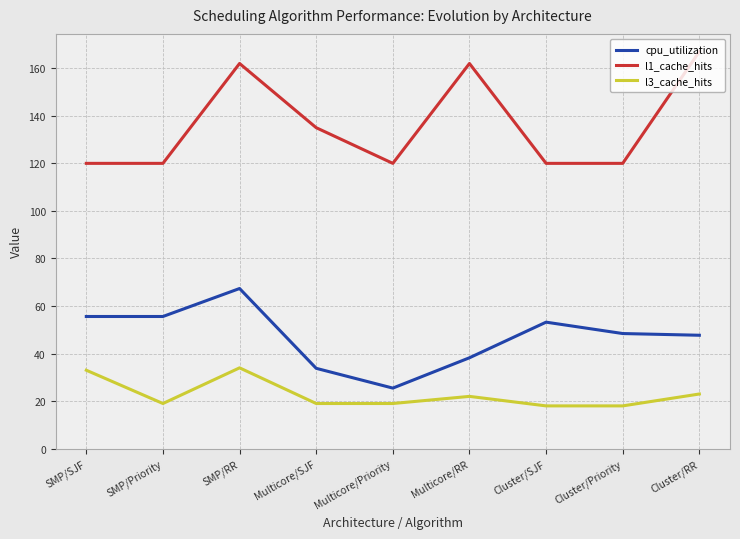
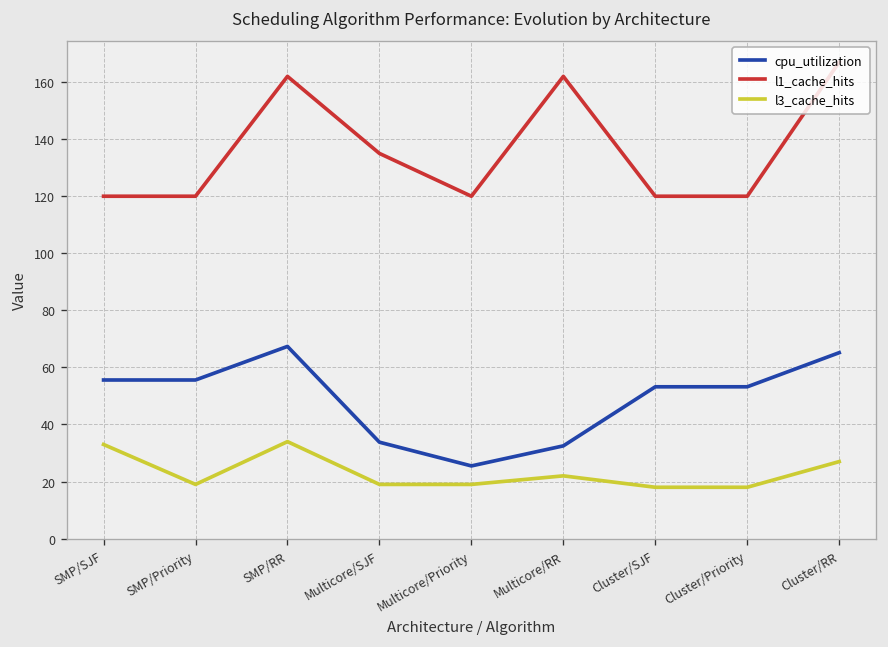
  {
    "cpu_utilization": {
      "SMP/SJF": 56,
      "SMP/Priority": 56,
      "SMP/RR": 67,
      "Multicore/SJF": 34,
      "Multicore/Priority": 25,
-     "Multicore/RR": 38,
+     "Multicore/RR": 33,
      "Cluster/SJF": 53,
-     "Cluster/Priority": 48,
-     "Cluster/RR": 48
+     "Cluster/Priority": 53,
+     "Cluster/RR": 65
    },
    "l1_cache_hits": {
      "SMP/SJF": 120,
      "SMP/Priority": 120,
      "SMP/RR": 162,
      "Multicore/SJF": 135,
      "Multicore/Priority": 120,
      "Multicore/RR": 162,
      "Cluster/SJF": 120,
      "Cluster/Priority": 120
    },
    "l3_cache_hits": {
      "SMP/SJF": 33,
      "SMP/Priority": 19,
      "SMP/RR": 34,
      "Multicore/SJF": 19,
      "Multicore/Priority": 19,
      "Multicore/RR": 22,
      "Cluster/SJF": 18,
      "Cluster/Priority": 18,
-     "Cluster/RR": 23
+     "Cluster/RR": 27
    }
  }
